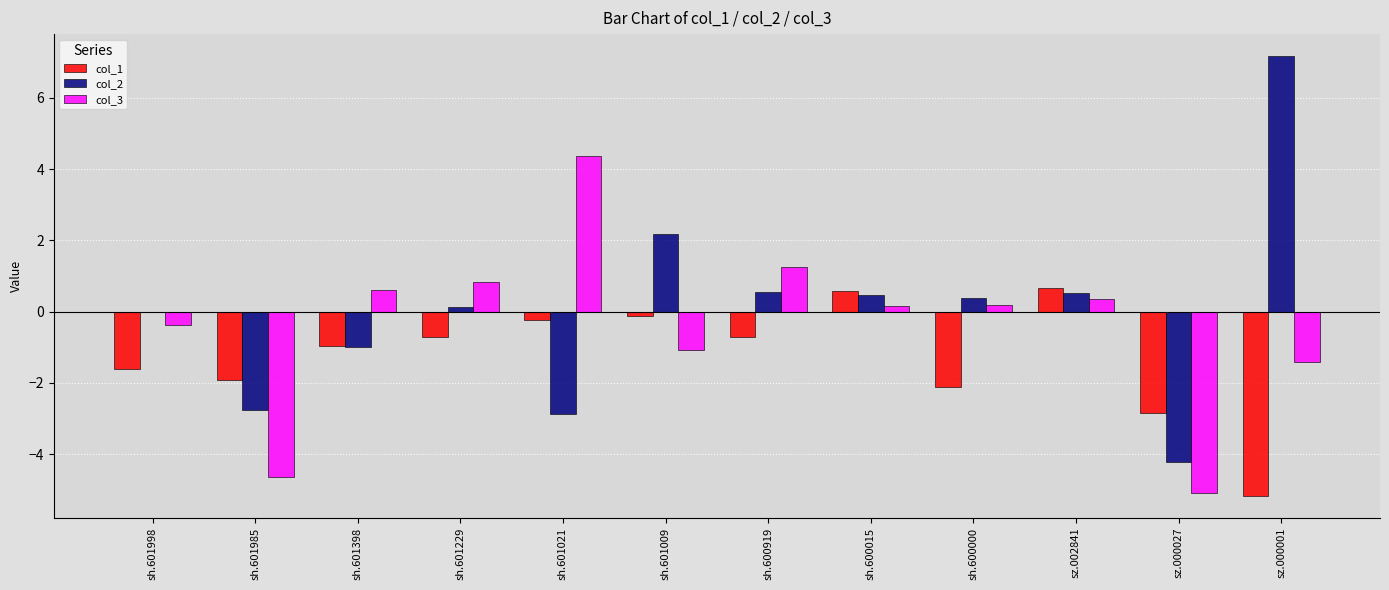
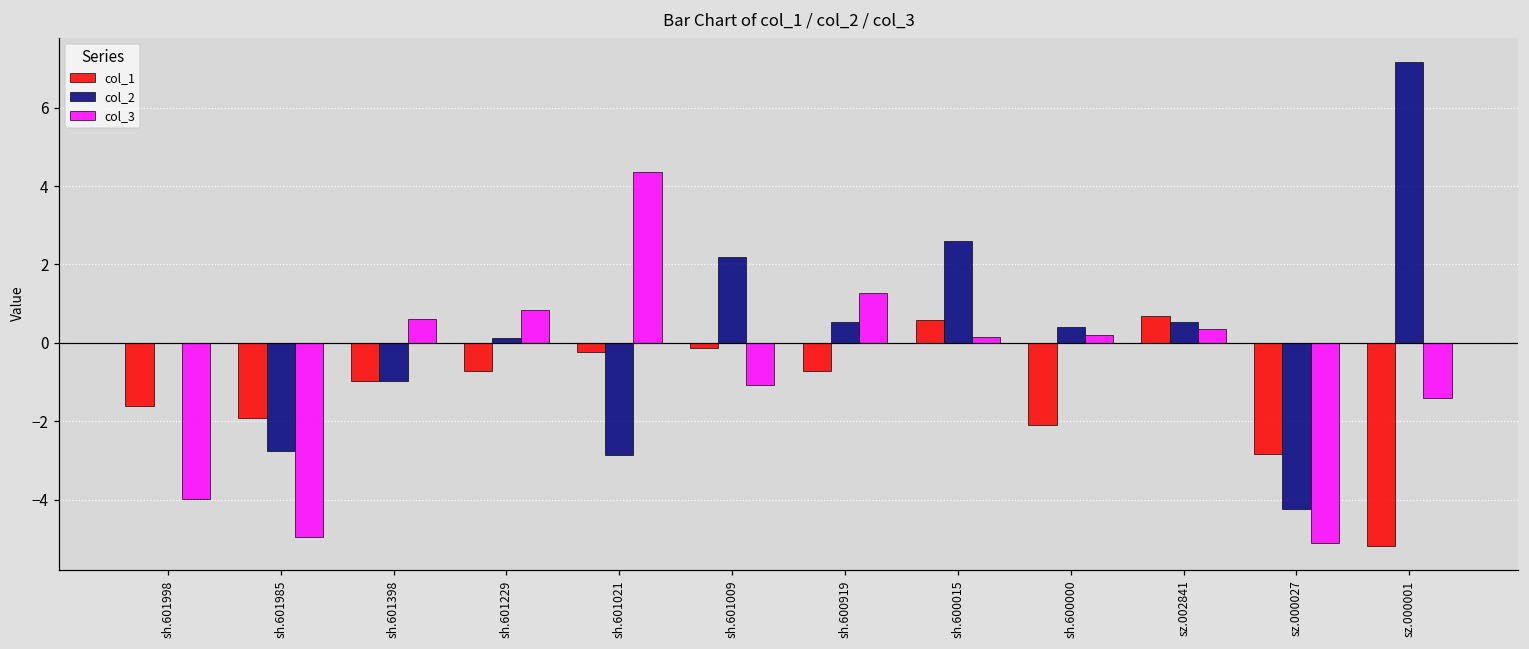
  {
    "col_1": {
      "sh.601998": -1.6,
      "sh.601985": -1.9,
      "sh.601398": -1.0,
      "sh.601229": -0.7,
      "sh.601021": -0.2,
      "sh.601009": -0.1,
      "sh.600919": -0.7,
      "sh.600015": 0.6,
      "sh.600000": -2.1,
      "sz.002841": 0.7,
      "sz.000027": -2.8,
      "sz.000001": -5.2
    },
    "col_2": {
      "sh.601998": 0.0,
      "sh.601985": -2.8,
      "sh.601398": -1.0,
      "sh.601229": 0.1,
      "sh.601021": -2.9,
      "sh.601009": 2.2,
      "sh.600919": 0.5,
-     "sh.600015": 0.5,
+     "sh.600015": 2.6,
      "sh.600000": 0.4,
      "sz.002841": 0.5,
      "sz.000027": -4.2,
      "sz.000001": 7.2
    },
    "col_3": {
-     "sh.601998": -0.4,
-     "sh.601985": -4.6,
+     "sh.601998": -4.0,
+     "sh.601985": -5.0,
      "sh.601398": 0.6,
      "sh.601229": 0.8,
      "sh.601021": 4.4,
      "sh.601009": -1.1,
      "sh.600919": 1.3,
      "sh.600015": 0.2,
      "sh.600000": 0.2,
      "sz.002841": 0.4,
      "sz.000027": -5.1,
      "sz.000001": -1.4
    }
  }
